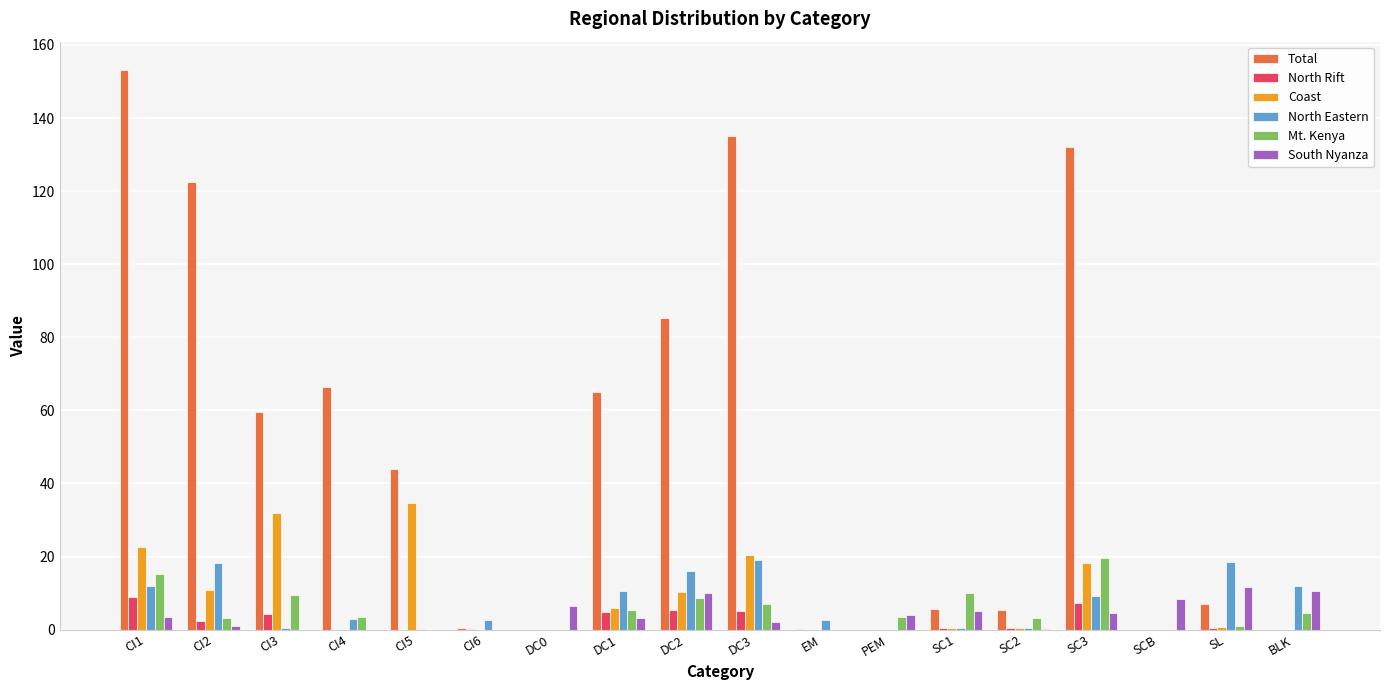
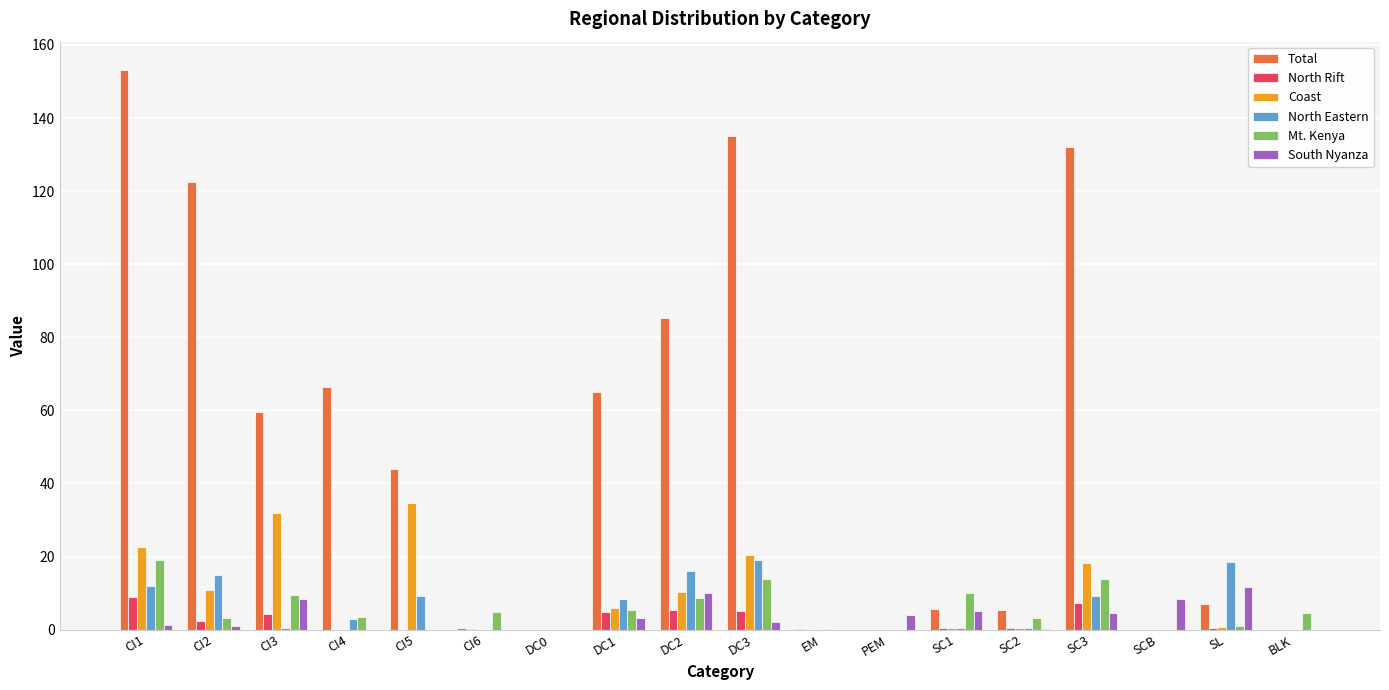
  {
    "North Eastern": {
      "CI1": 12,
-     "CI2": 18,
+     "CI2": 15,
      "CI4": 3,
-     "CI5": 0,
-     "CI6": 3,
-     "DC1": 11,
+     "CI5": 9,
+     "CI6": 0,
+     "DC1": 8,
      "DC2": 16,
      "DC3": 19,
-     "EM": 3,
+     "EM": 0,
      "SC3": 9,
      "SCB": 0,
      "SL": 19,
-     "BLK": 12
+     "BLK": 0
    },
    "Mt. Kenya": {
-     "CI1": 15,
+     "CI1": 19,
      "CI2": 3,
      "CI3": 9,
      "CI4": 3,
      "CI5": 0,
-     "CI6": 0,
+     "CI6": 5,
      "DC1": 6,
      "DC2": 9,
-     "DC3": 7,
+     "DC3": 14,
      "EM": 0,
-     "PEM": 4,
+     "PEM": 0,
      "SC1": 10,
      "SC2": 3,
-     "SC3": 20,
+     "SC3": 14,
      "SCB": 0,
      "SL": 1,
      "BLK": 5
    },
    "South Nyanza": {
-     "CI1": 4,
+     "CI1": 1,
      "CI2": 1,
-     "CI3": 0,
+     "CI3": 9,
      "CI4": 0,
      "CI5": 0,
      "CI6": 0,
-     "DC0": 6,
+     "DC0": 0,
      "DC1": 3,
      "DC2": 10,
      "DC3": 2,
      "PEM": 4,
      "SC1": 5,
      "SC3": 5,
      "SCB": 8,
      "SL": 12,
-     "BLK": 11
+     "BLK": 0
    }
  }
